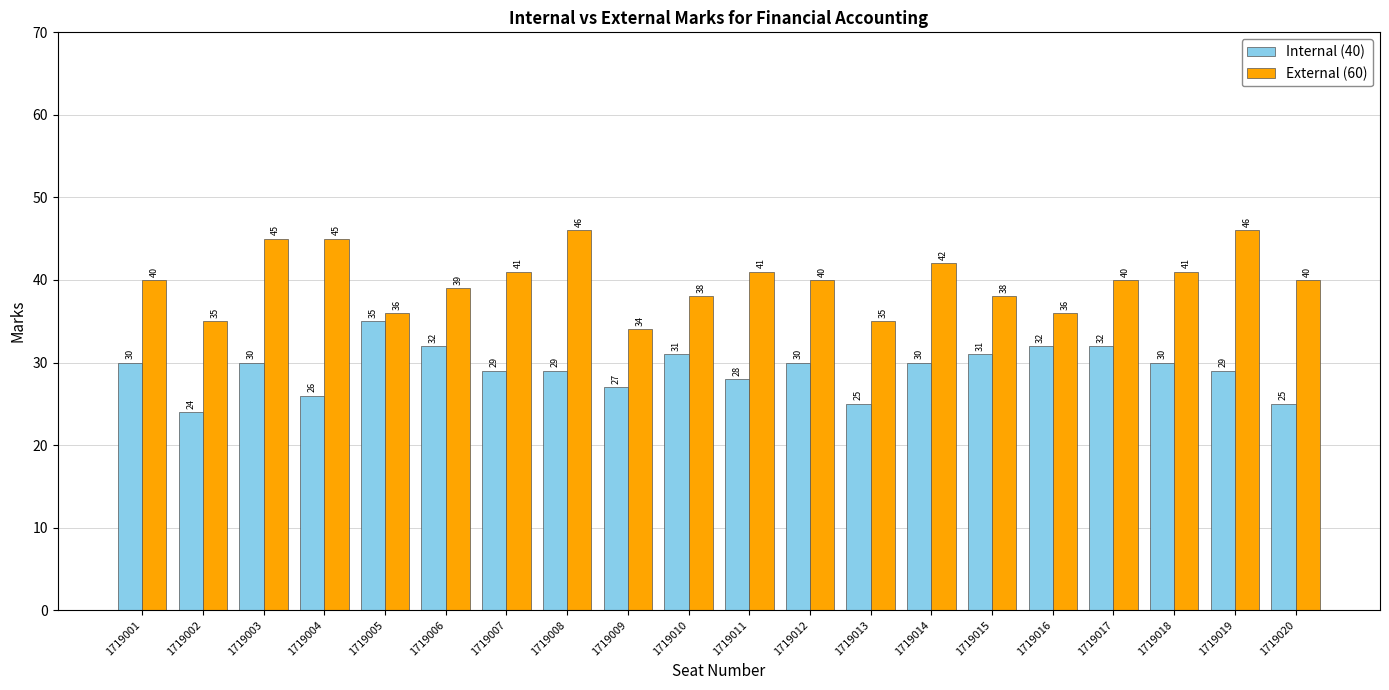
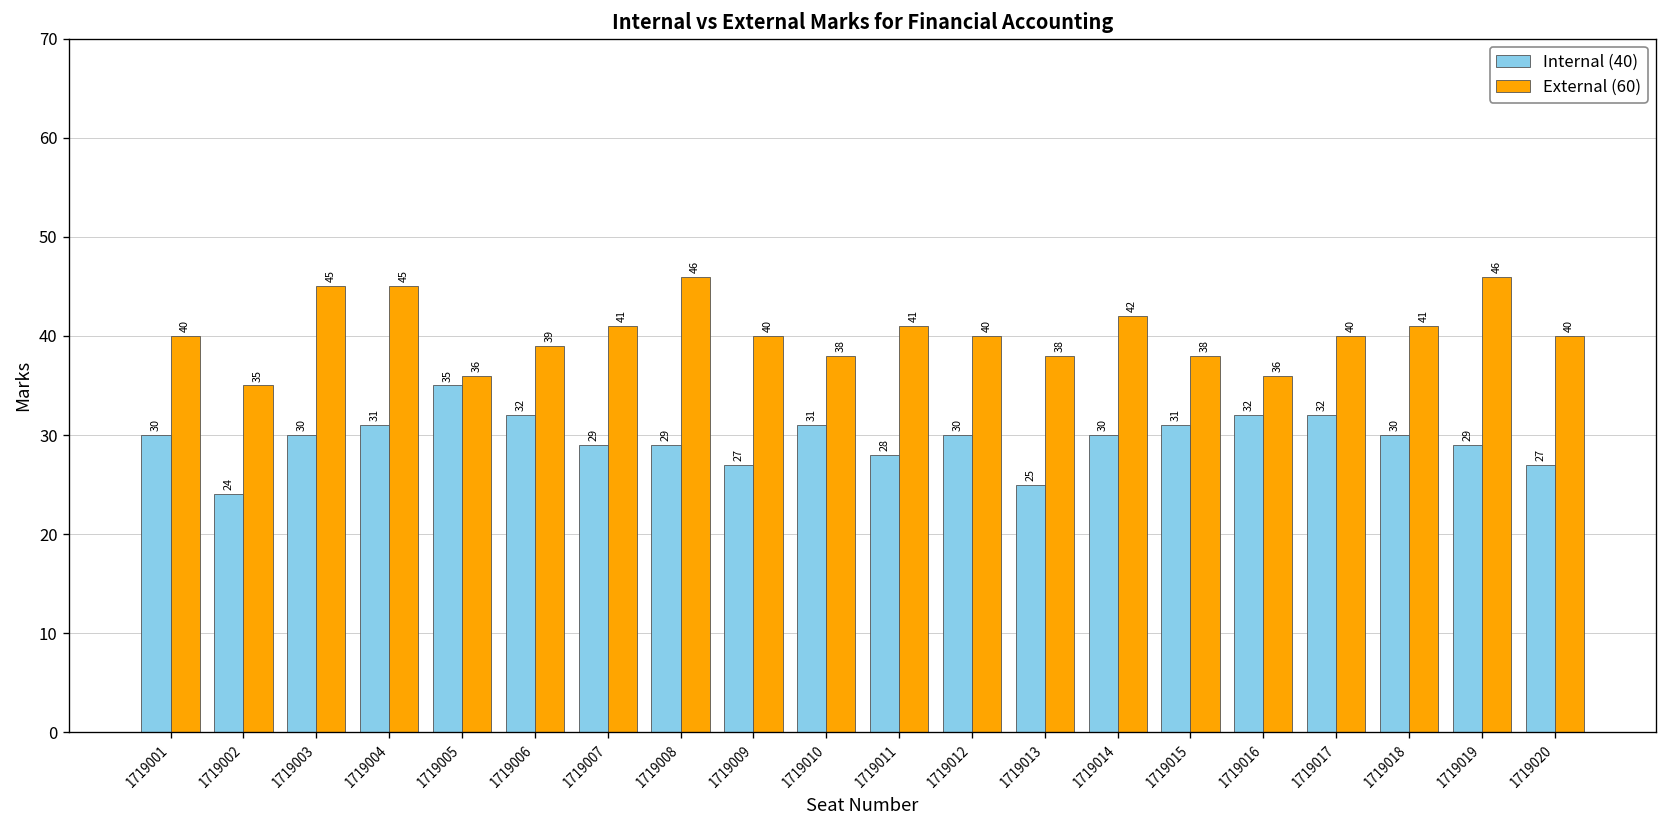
  {
    "Internal (40)": {
      "1719001": 30,
      "1719002": 24,
      "1719003": 30,
-     "1719004": 26,
+     "1719004": 31,
      "1719005": 35,
      "1719006": 32,
      "1719007": 29,
      "1719008": 29,
      "1719009": 27,
      "1719010": 31,
      "1719011": 28,
      "1719012": 30,
      "1719013": 25,
      "1719014": 30,
      "1719015": 31,
      "1719016": 32,
      "1719017": 32,
      "1719018": 30,
      "1719019": 29,
-     "1719020": 25
+     "1719020": 27
    },
    "External (60)": {
      "1719001": 40,
      "1719002": 35,
      "1719003": 45,
      "1719004": 45,
      "1719005": 36,
      "1719006": 39,
      "1719007": 41,
      "1719008": 46,
-     "1719009": 34,
+     "1719009": 40,
      "1719010": 38,
      "1719011": 41,
      "1719012": 40,
-     "1719013": 35,
+     "1719013": 38,
      "1719014": 42,
      "1719015": 38,
      "1719016": 36,
      "1719017": 40,
      "1719018": 41,
      "1719019": 46,
      "1719020": 40
    }
  }
